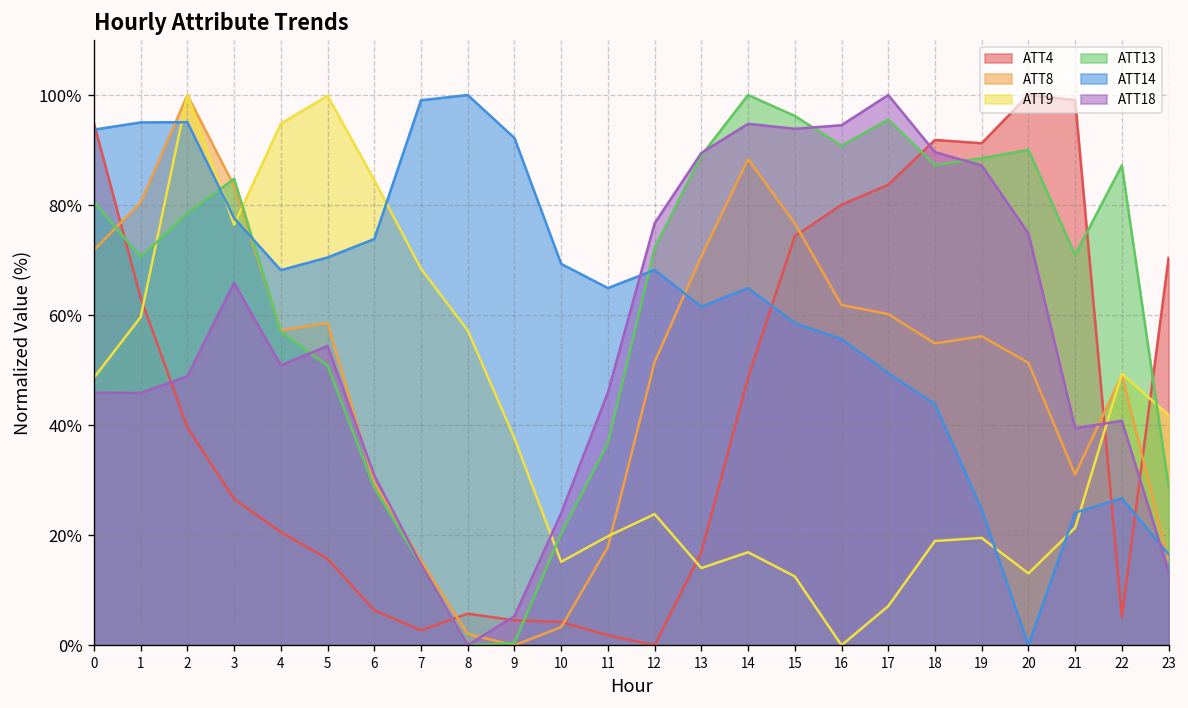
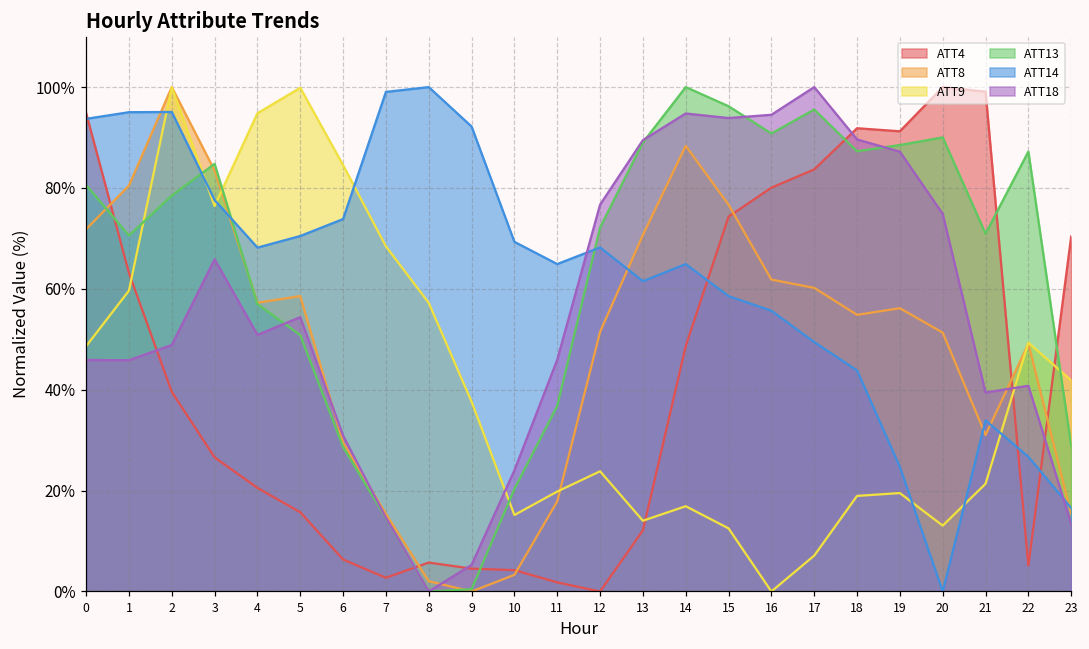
  {
    "ATT4": {
      "0": "95%",
      "1": "63%",
      "2": "40%",
      "3": "27%",
      "4": "21%",
      "5": "16%",
      "6": "6%",
      "7": "3%",
      "8": "6%",
      "9": "5%",
      "10": "4%",
      "11": "2%",
      "12": "0%",
-     "13": "17%",
+     "13": "12%",
      "14": "49%",
      "15": "74%",
      "16": "80%",
      "17": "84%",
      "18": "92%",
      "19": "91%",
      "22": "5%",
      "23": "70%"
    },
    "ATT13": {
      "0": "81%",
      "1": "71%",
      "2": "78%",
      "3": "85%",
      "5": "51%",
      "6": "29%",
      "10": "20%",
      "11": "37%",
      "12": "72%",
      "14": "100%",
      "15": "96%",
      "16": "91%",
      "17": "96%",
      "18": "87%",
      "19": "89%",
      "20": "90%",
      "21": "71%",
      "22": "87%",
      "23": "29%"
    },
    "ATT14": {
      "0": "94%",
      "1": "95%",
      "2": "95%",
      "3": "78%",
      "4": "68%",
      "5": "70%",
      "6": "74%",
      "7": "99%",
      "8": "100%",
      "9": "92%",
      "10": "69%",
      "11": "65%",
      "12": "68%",
      "13": "62%",
      "14": "65%",
      "15": "59%",
      "16": "56%",
      "17": "49%",
      "18": "44%",
      "19": "25%",
      "20": "0%",
-     "21": "24%",
+     "21": "34%",
      "22": "27%",
      "23": "17%"
    },
    "ATT18": {
      "0": "46%",
      "1": "46%",
      "2": "49%",
      "3": "66%",
      "4": "51%",
      "5": "54%",
      "6": "31%",
      "9": "5%",
      "10": "24%",
      "11": "46%",
      "12": "77%",
      "14": "95%",
      "15": "94%",
      "16": "95%",
      "17": "100%",
      "18": "90%",
      "19": "87%",
      "20": "75%",
      "21": "39%",
      "22": "41%",
      "23": "13%"
    }
  }
